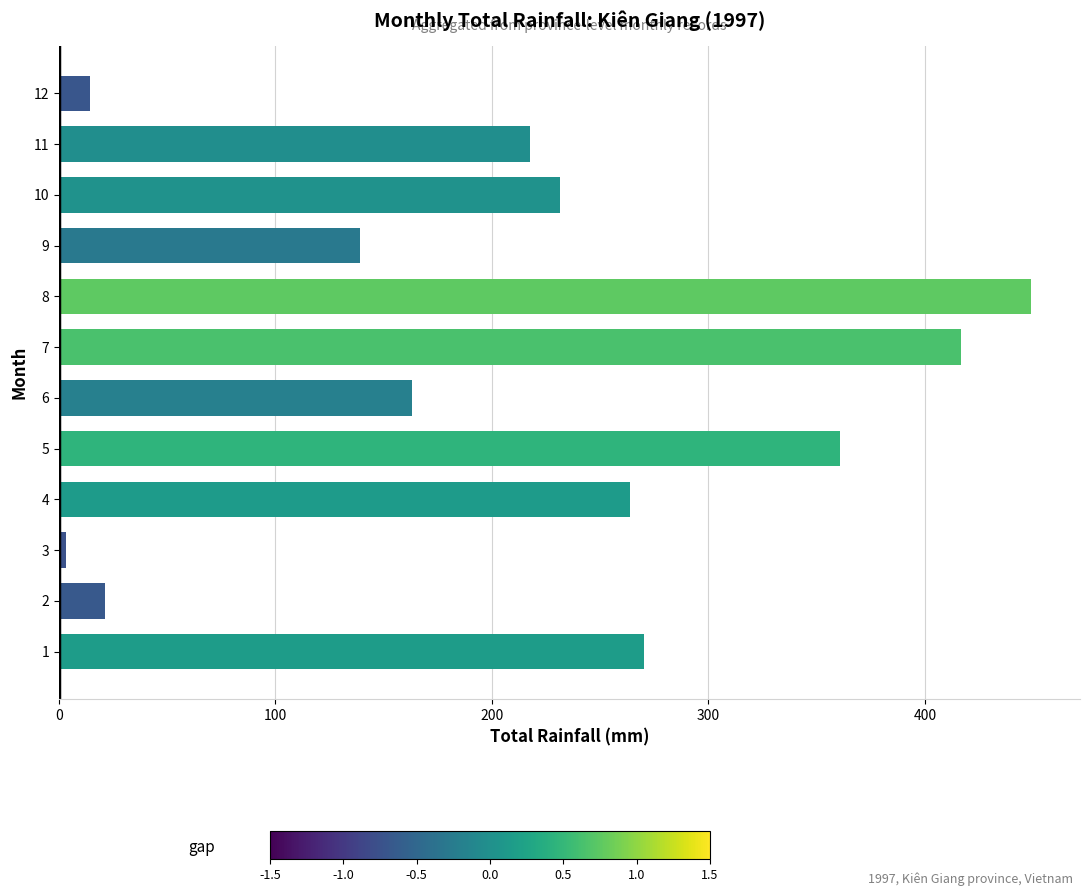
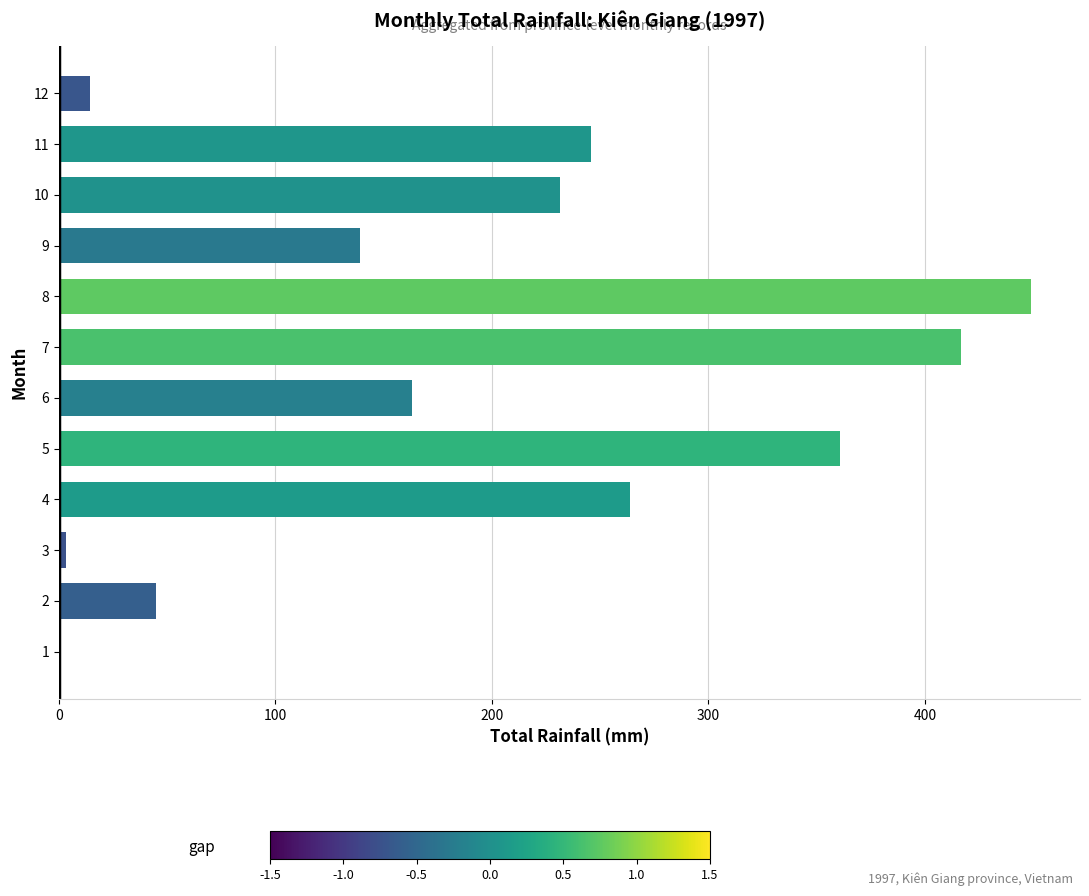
  {
    "12": 15,
-   "11": 218,
+   "11": 246,
    "10": 231,
    "9": 139,
    "8": 449,
    "7": 417,
    "6": 163,
    "5": 361,
    "4": 264,
    "3": 4,
-   "2": 21,
-   "1": 270
+   "2": 45,
+   "1": 0
  }
